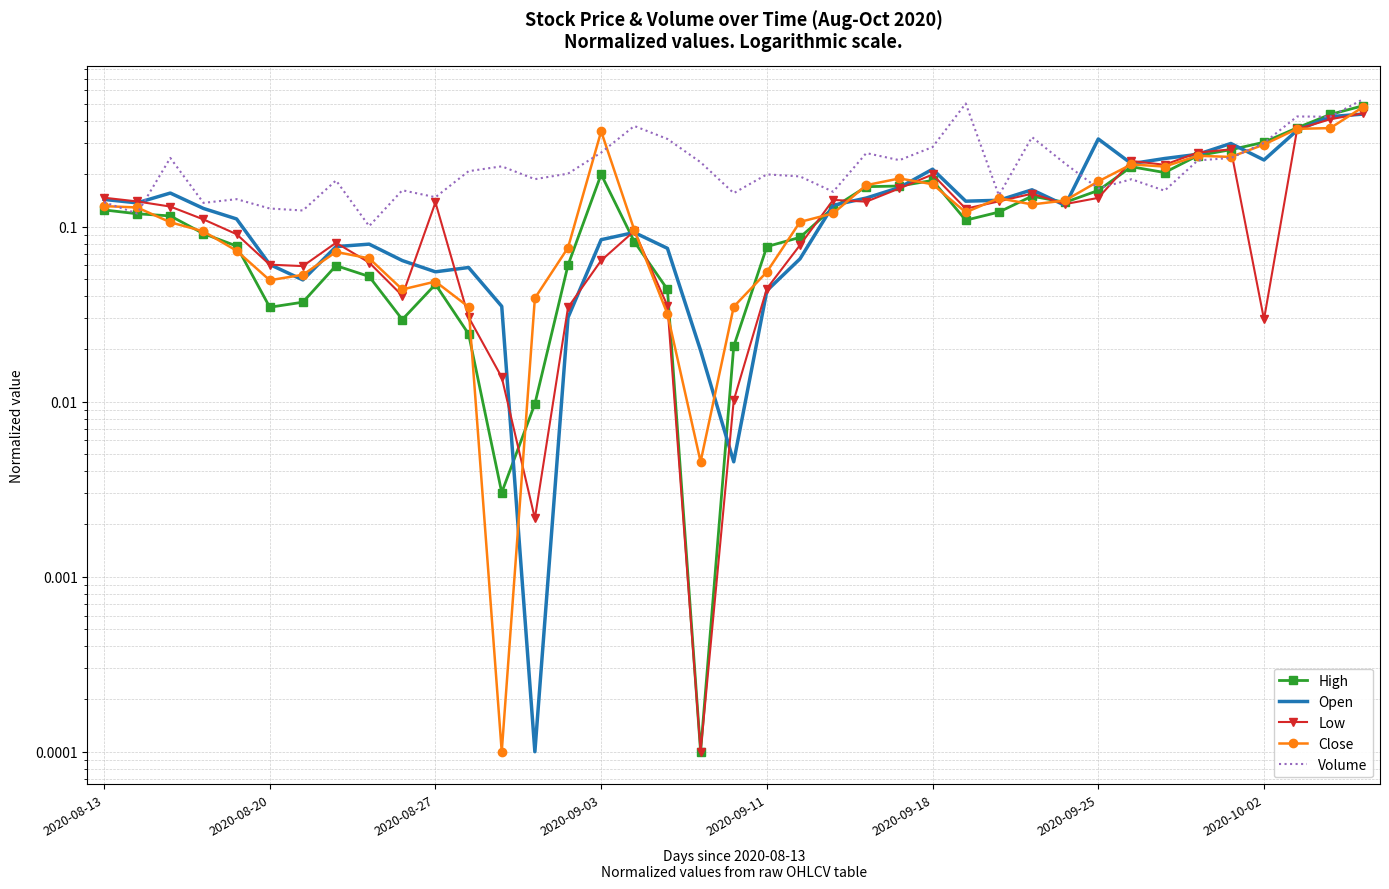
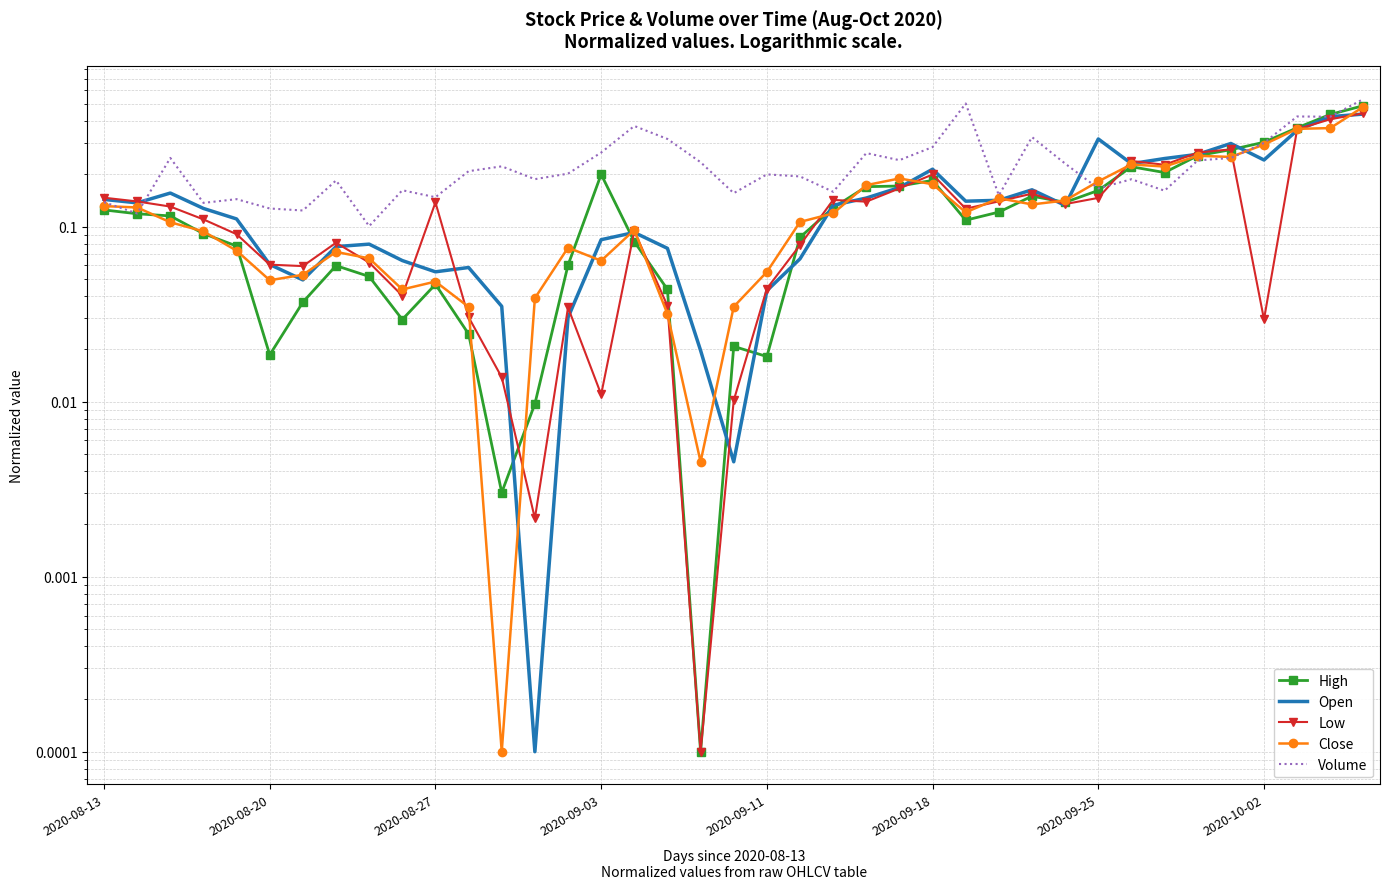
  {
    "High": {
      "2020-08-13": 0.12,
-     "2020-08-20": 0.035,
+     "2020-08-20": 0.019,
      "2020-08-27": 0.047,
      "2020-09-03": 0.20,
-     "2020-09-11": 0.08,
+     "2020-09-11": 0.018,
      "2020-09-18": 0.18
    },
    "Open": {
      "2020-08-27": 0.055,
      "2020-09-03": 0.08,
      "2020-09-18": 0.21,
      "2020-09-25": 0.32,
      "2020-10-02": 0.24
    },
    "Low": {
      "2020-08-27": 0.14,
-     "2020-09-03": 0.064,
+     "2020-09-03": 0.011,
      "2020-09-18": 0.20,
      "2020-09-25": 0.15,
      "2020-10-02": 0.030
    },
    "Close": {
      "2020-08-13": 0.13,
      "2020-08-20": 0.049,
      "2020-08-27": 0.049,
-     "2020-09-03": 0.35,
+     "2020-09-03": 0.064,
      "2020-09-11": 0.055,
      "2020-09-18": 0.17,
      "2020-09-25": 0.18
    },
    "Volume": {
      "2020-08-13": 0.14,
      "2020-08-20": 0.13,
      "2020-08-27": 0.15,
      "2020-09-03": 0.26,
      "2020-09-11": 0.20,
      "2020-09-18": 0.28
    }
  }
